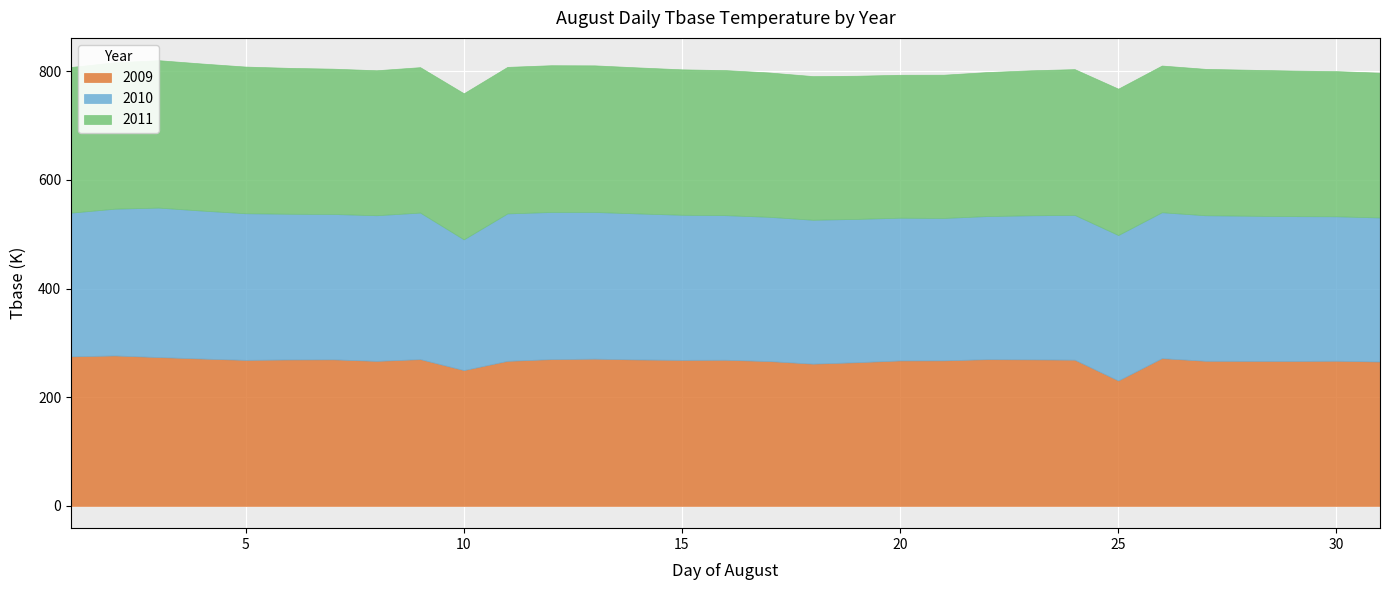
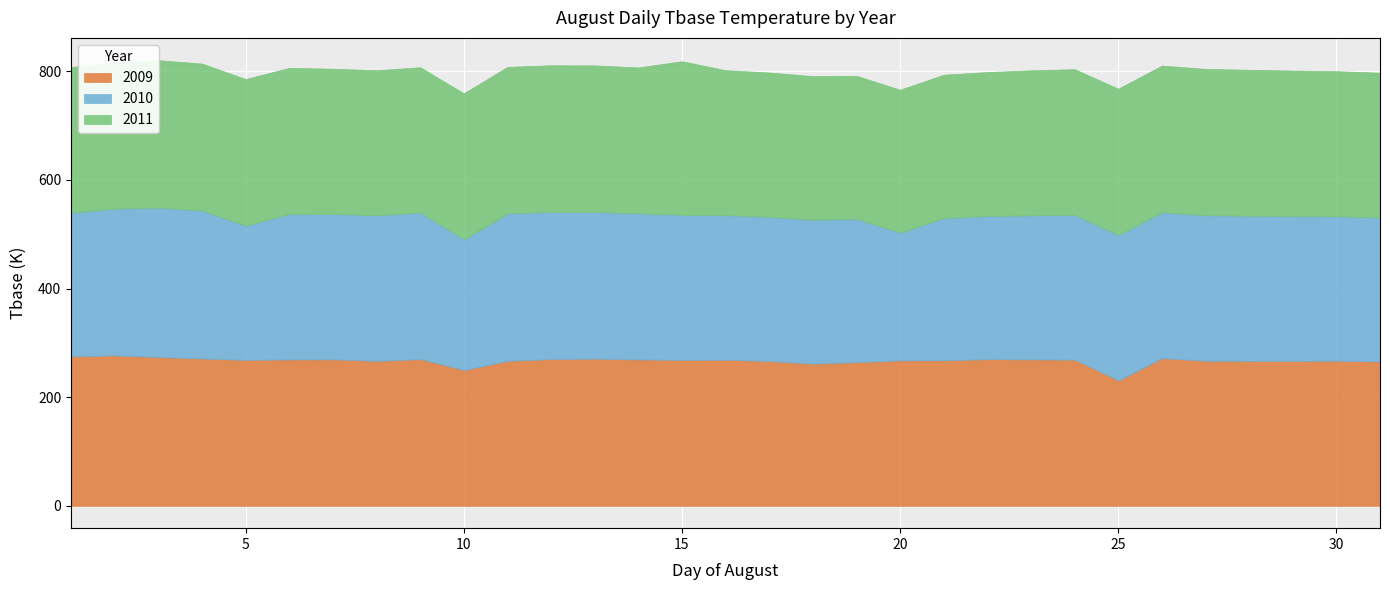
  {
    "2009": {
      "5": 270,
      "10": 250,
      "15": 270,
      "20": 270,
      "25": 230,
      "30": 270
    },
    "2010": {
-     "5": 270,
+     "5": 250,
      "10": 240,
      "15": 270,
-     "20": 260,
+     "20": 240,
      "25": 270,
      "30": 270
    },
    "2011": {
      "5": 270,
      "10": 270,
-     "15": 270,
+     "15": 280,
      "20": 260,
      "25": 270,
      "30": 270
    }
  }
